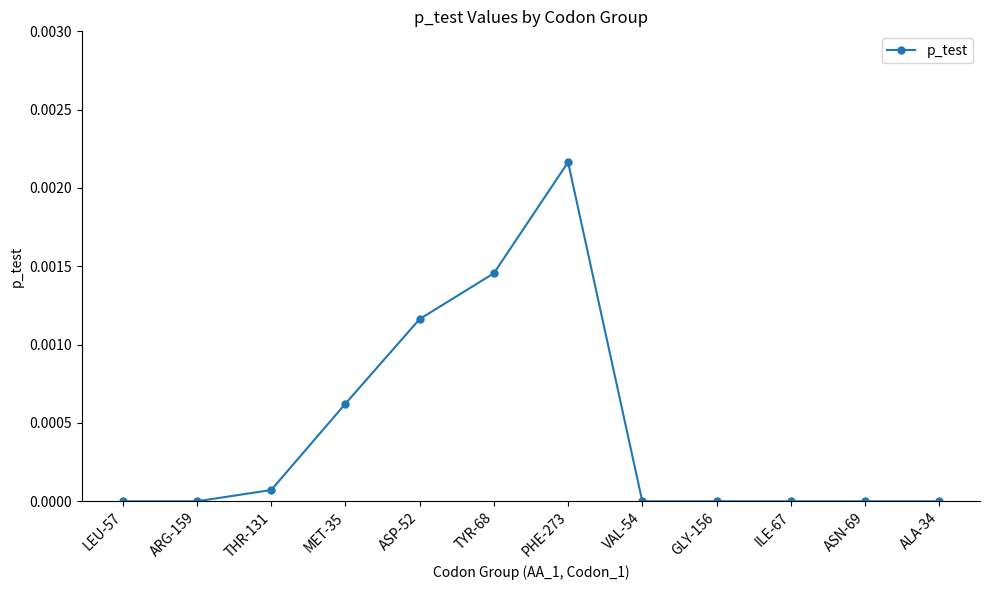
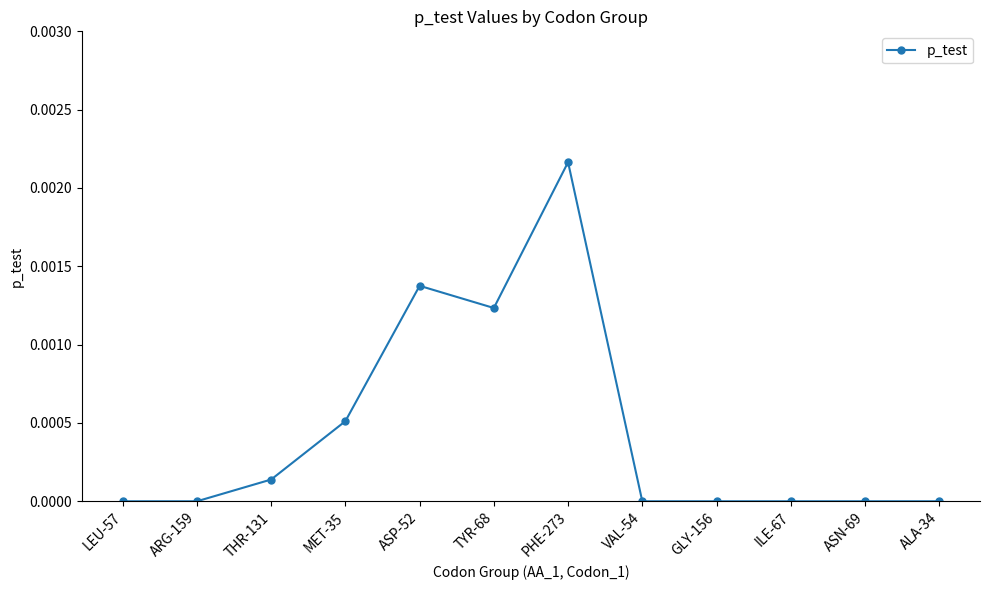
  {
    "LEU-57": 0.00000,
    "ARG-159": 0.00000,
-   "THR-131": 0.00007,
-   "MET-35": 0.00062,
-   "ASP-52": 0.00116,
-   "TYR-68": 0.00146,
+   "THR-131": 0.00014,
+   "MET-35": 0.00051,
+   "ASP-52": 0.00138,
+   "TYR-68": 0.00123,
    "PHE-273": 0.00216,
    "VAL-54": 0.00000,
    "GLY-156": 0.00000,
    "ILE-67": 0.00000,
    "ASN-69": 0.00000,
    "ALA-34": 0.00000
  }
